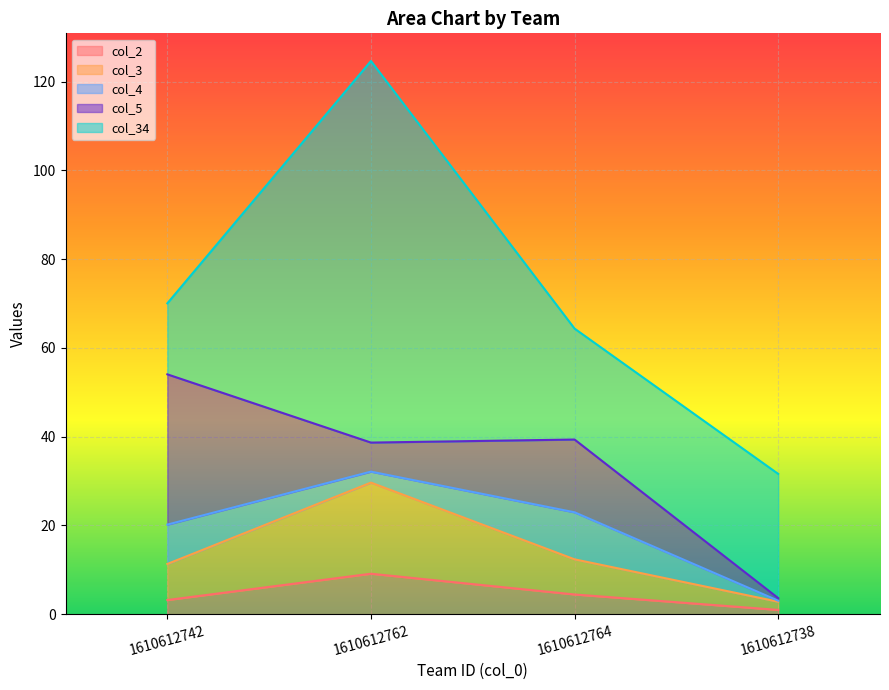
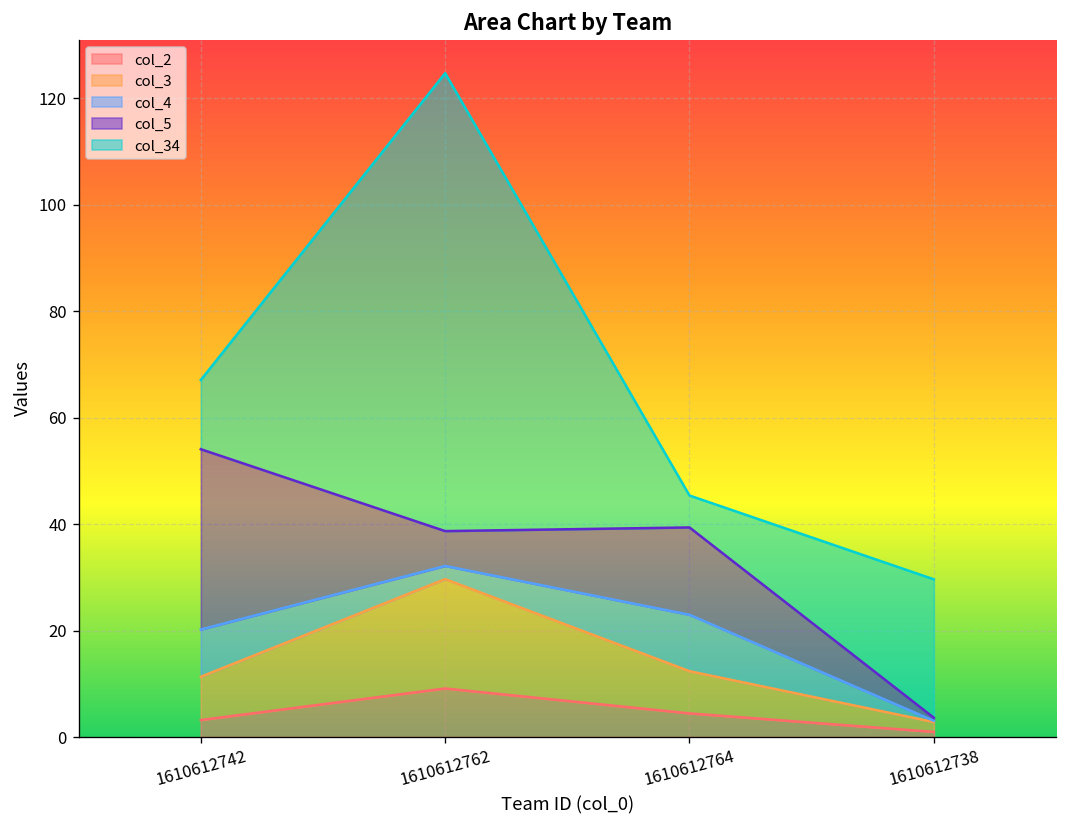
  {
    "col_4": {
      "1610612742": 9,
      "1610612762": 2,
      "1610612764": 11
    },
    "col_5": {
      "1610612742": 34,
      "1610612762": 7,
      "1610612764": 16,
      "1610612738": 1
    },
    "col_34": {
-     "1610612742": 16,
+     "1610612742": 13,
      "1610612762": 86,
-     "1610612764": 25,
-     "1610612738": 28
+     "1610612764": 6,
+     "1610612738": 26
    }
  }
